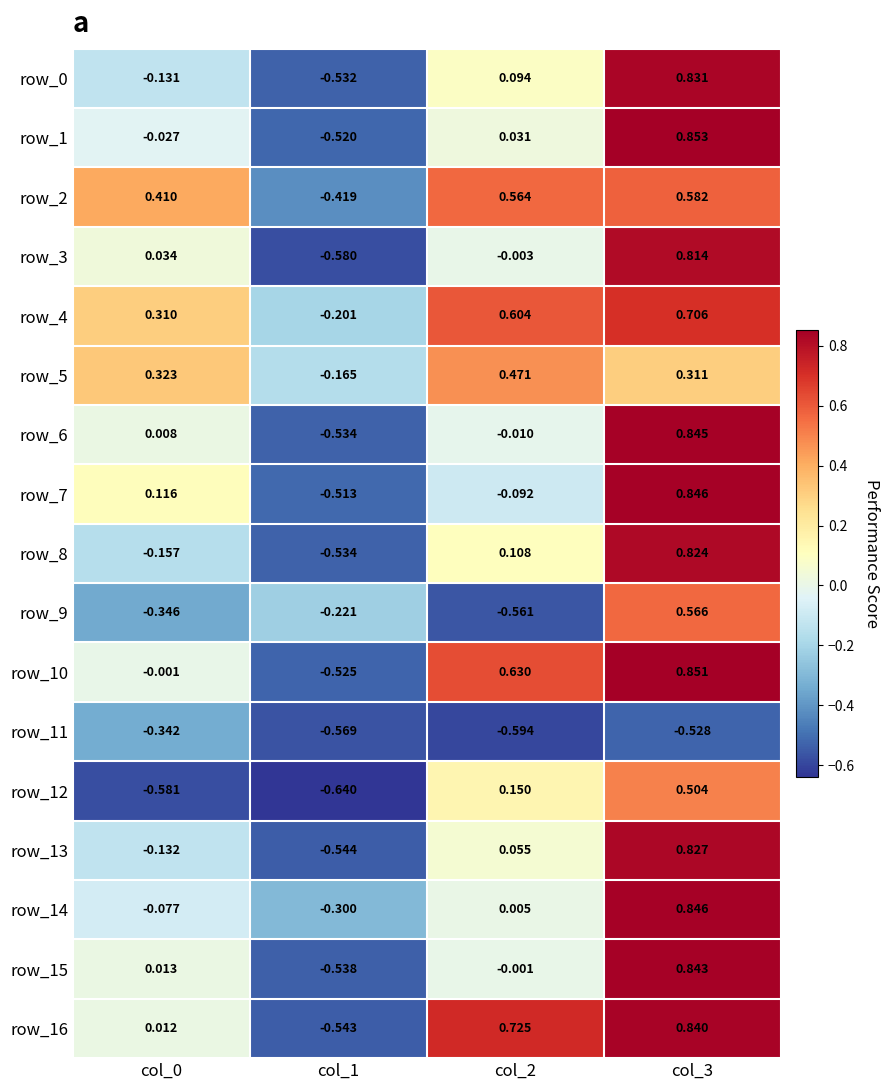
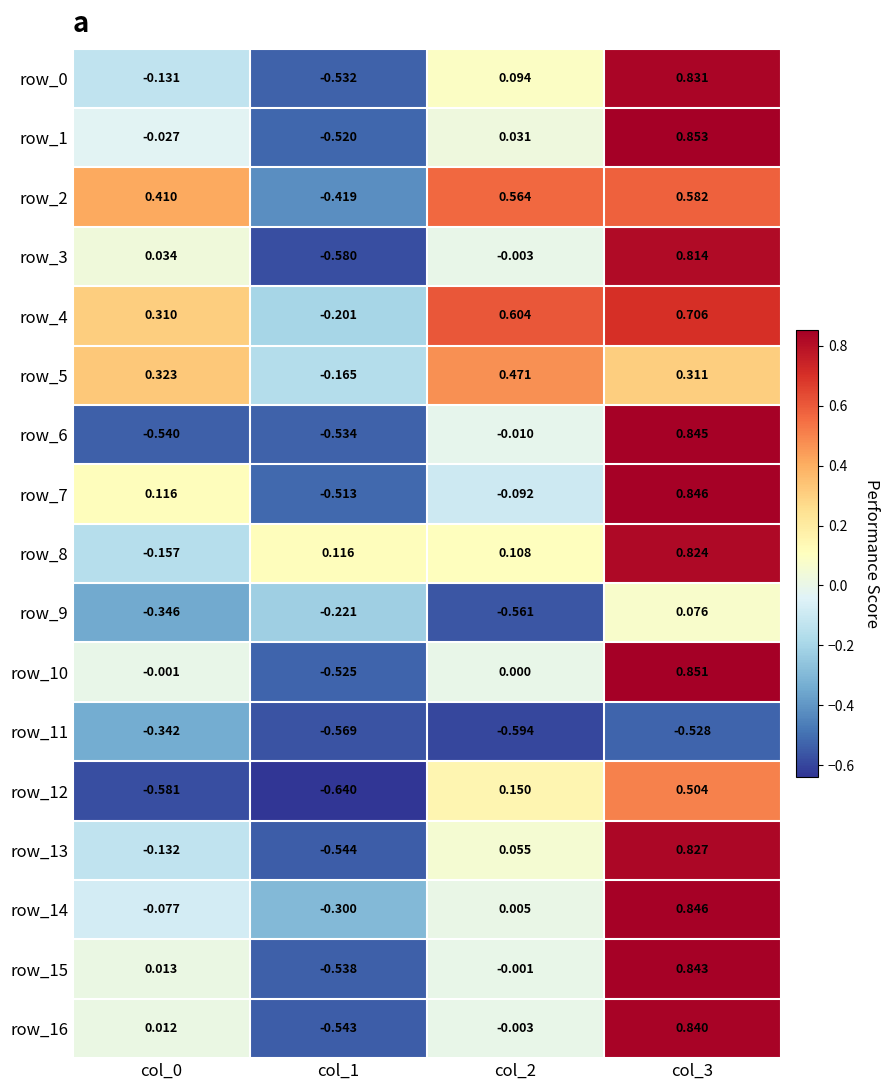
  {
    "row_0": {
      "col_0": -0.131,
      "col_1": -0.532,
      "col_2": 0.094,
      "col_3": 0.831
    },
    "row_1": {
      "col_0": -0.027,
      "col_1": -0.520,
      "col_2": 0.031,
      "col_3": 0.853
    },
    "row_2": {
      "col_0": 0.410,
      "col_1": -0.419,
      "col_2": 0.564,
      "col_3": 0.582
    },
    "row_3": {
      "col_0": 0.034,
      "col_1": -0.580,
      "col_2": -0.003,
      "col_3": 0.814
    },
    "row_4": {
      "col_0": 0.310,
      "col_1": -0.201,
      "col_2": 0.604,
      "col_3": 0.706
    },
    "row_5": {
      "col_0": 0.323,
      "col_1": -0.165,
      "col_2": 0.471,
      "col_3": 0.311
    },
    "row_6": {
-     "col_0": 0.008,
+     "col_0": -0.540,
      "col_1": -0.534,
      "col_2": -0.010,
      "col_3": 0.845
    },
    "row_7": {
      "col_0": 0.116,
      "col_1": -0.513,
      "col_2": -0.092,
      "col_3": 0.846
    },
    "row_8": {
      "col_0": -0.157,
-     "col_1": -0.534,
+     "col_1": 0.116,
      "col_2": 0.108,
      "col_3": 0.824
    },
    "row_9": {
      "col_0": -0.346,
      "col_1": -0.221,
      "col_2": -0.561,
-     "col_3": 0.566
+     "col_3": 0.076
    },
    "row_10": {
      "col_0": -0.001,
      "col_1": -0.525,
-     "col_2": 0.630,
+     "col_2": 0.000,
      "col_3": 0.851
    },
    "row_11": {
      "col_0": -0.342,
      "col_1": -0.569,
      "col_2": -0.594,
      "col_3": -0.528
    },
    "row_12": {
      "col_0": -0.581,
      "col_1": -0.640,
      "col_2": 0.150,
      "col_3": 0.504
    },
    "row_13": {
      "col_0": -0.132,
      "col_1": -0.544,
      "col_2": 0.055,
      "col_3": 0.827
    },
    "row_14": {
      "col_0": -0.077,
      "col_1": -0.300,
      "col_2": 0.005,
      "col_3": 0.846
    },
    "row_15": {
      "col_0": 0.013,
      "col_1": -0.538,
      "col_2": -0.001,
      "col_3": 0.843
    },
    "row_16": {
      "col_0": 0.012,
      "col_1": -0.543,
-     "col_2": 0.725,
+     "col_2": -0.003,
      "col_3": 0.840
    }
  }
